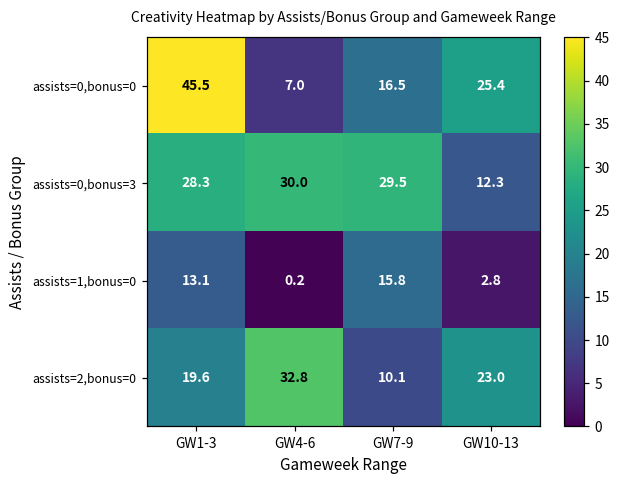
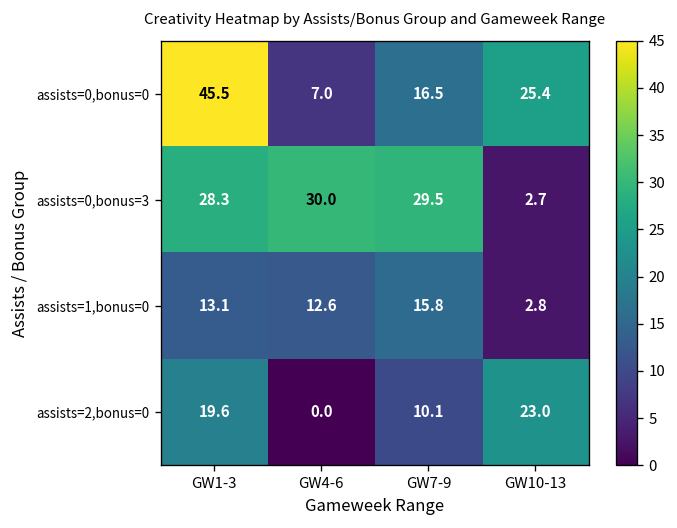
  {
    "assists=0,bonus=0": {
      "GW1-3": 45.5,
      "GW4-6": 7.0,
      "GW7-9": 16.5,
      "GW10-13": 25.4
    },
    "assists=0,bonus=3": {
      "GW1-3": 28.3,
      "GW4-6": 30.0,
      "GW7-9": 29.5,
-     "GW10-13": 12.3
+     "GW10-13": 2.7
    },
    "assists=1,bonus=0": {
      "GW1-3": 13.1,
-     "GW4-6": 0.2,
+     "GW4-6": 12.6,
      "GW7-9": 15.8,
      "GW10-13": 2.8
    },
    "assists=2,bonus=0": {
      "GW1-3": 19.6,
-     "GW4-6": 32.8,
+     "GW4-6": 0.0,
      "GW7-9": 10.1,
      "GW10-13": 23.0
    }
  }
